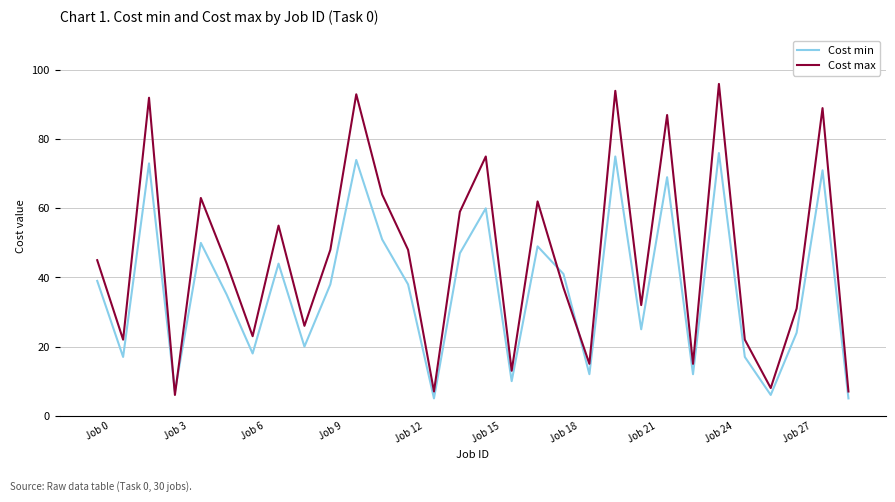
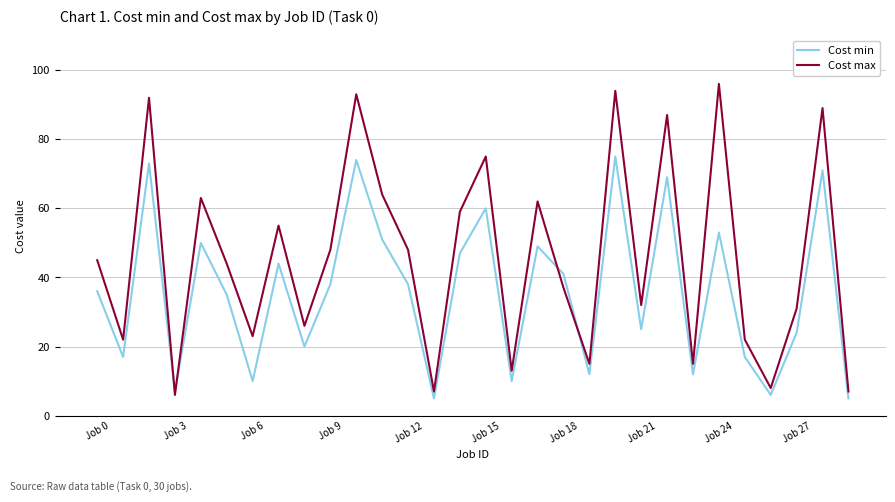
  {
    "Cost min": {
-     "Job 0": 39,
+     "Job 0": 36,
      "Job 3": 7,
-     "Job 6": 18,
+     "Job 6": 10,
      "Job 9": 38,
      "Job 12": 38,
      "Job 15": 60,
      "Job 18": 41,
      "Job 21": 25,
-     "Job 24": 76,
+     "Job 24": 53,
      "Job 27": 24
    },
    "Cost max": {
      "Job 0": 45,
      "Job 3": 6,
      "Job 6": 23,
      "Job 9": 48,
      "Job 12": 48,
      "Job 15": 75,
      "Job 18": 37,
      "Job 21": 32,
      "Job 24": 96,
      "Job 27": 31
    }
  }
